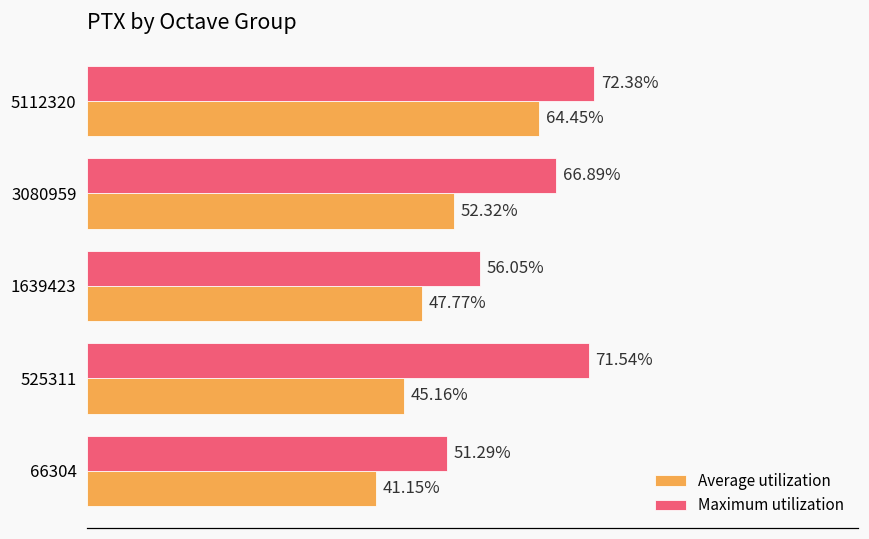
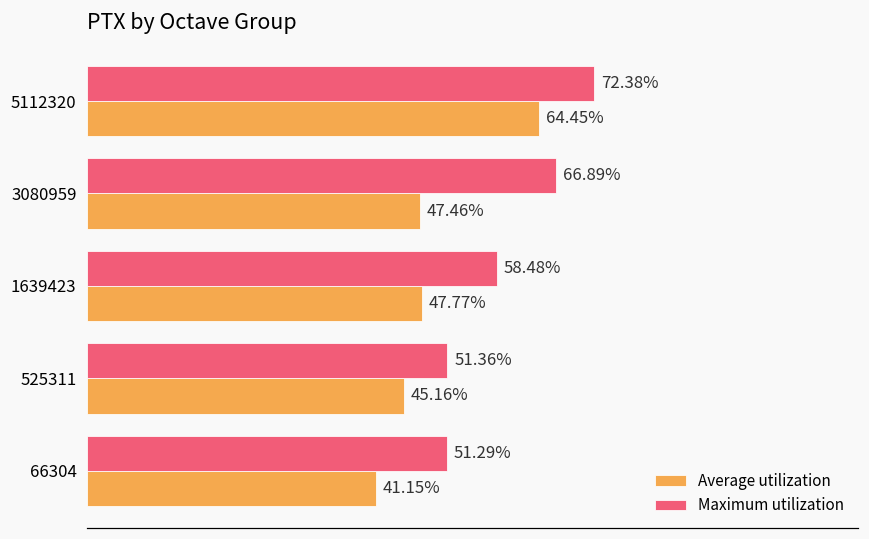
  {
    "Average utilization": {
      "5112320": "64.45%",
-     "3080959": "52.32%",
+     "3080959": "47.46%",
      "1639423": "47.77%",
      "525311": "45.16%",
      "66304": "41.15%"
    },
    "Maximum utilization": {
      "5112320": "72.38%",
      "3080959": "66.89%",
-     "1639423": "56.05%",
-     "525311": "71.54%",
+     "1639423": "58.48%",
+     "525311": "51.36%",
      "66304": "51.29%"
    }
  }
